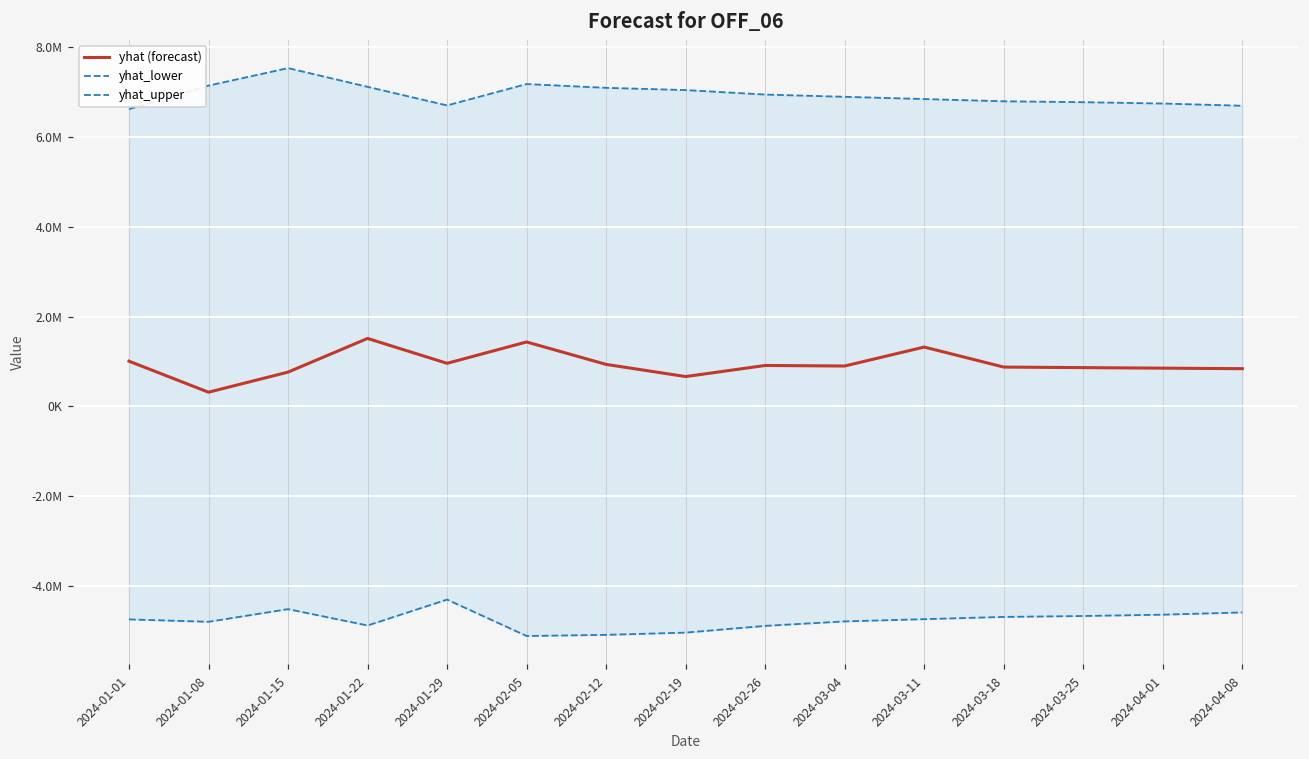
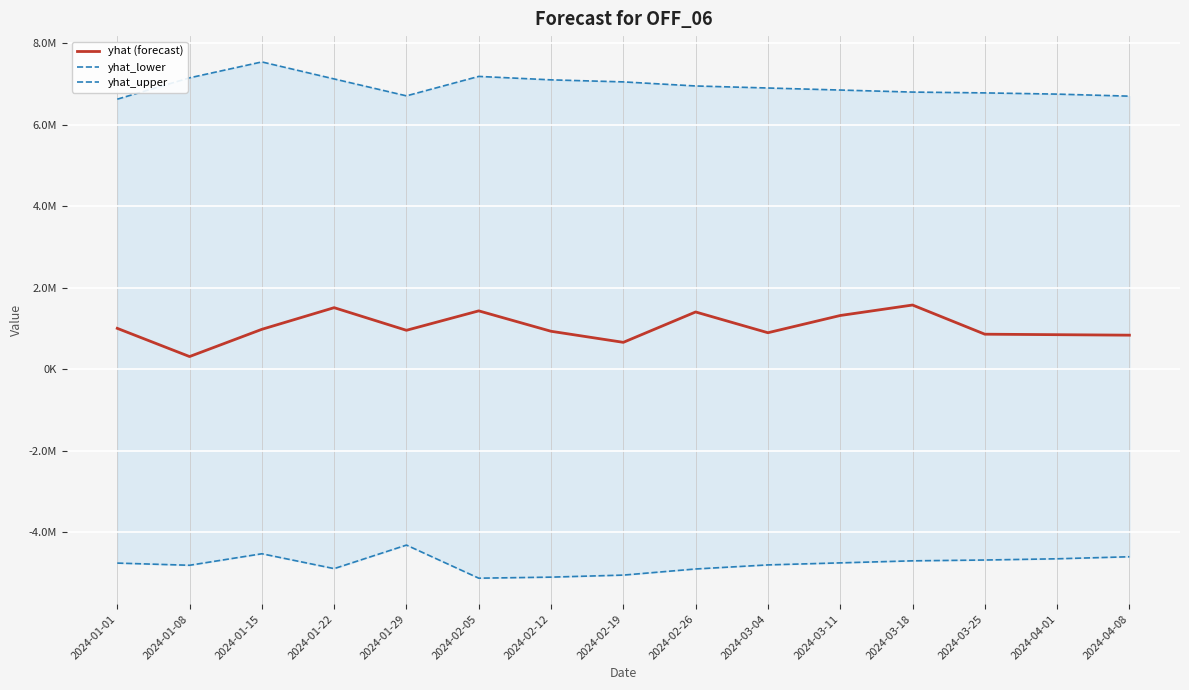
  {
    "yhat (forecast)": {
      "2024-01-01": 1000000,
      "2024-01-08": 300000,
-     "2024-01-15": 800000,
+     "2024-01-15": 1000000,
      "2024-01-22": 1500000,
      "2024-01-29": 1000000,
      "2024-02-05": 1400000,
      "2024-02-12": 900000,
      "2024-02-19": 700000,
-     "2024-02-26": 900000,
+     "2024-02-26": 1400000,
      "2024-03-04": 900000,
      "2024-03-11": 1300000,
-     "2024-03-18": 900000,
+     "2024-03-18": 1600000,
      "2024-03-25": 900000,
      "2024-04-01": 800000,
      "2024-04-08": 800000
    }
  }
